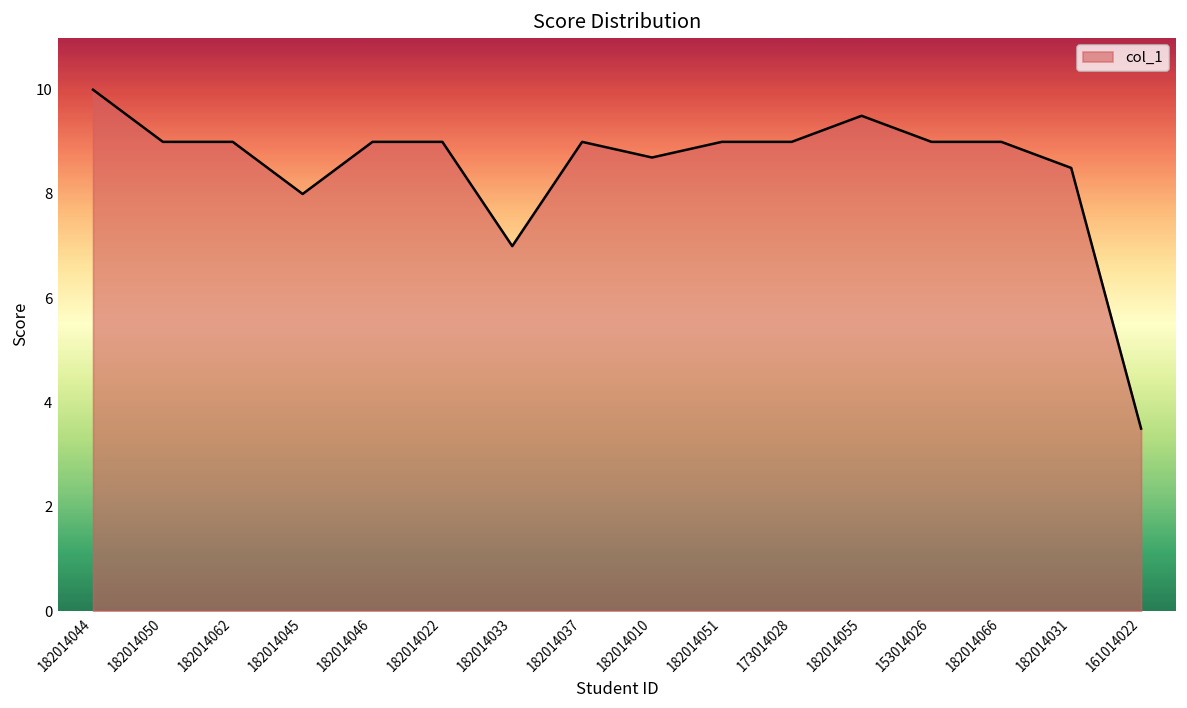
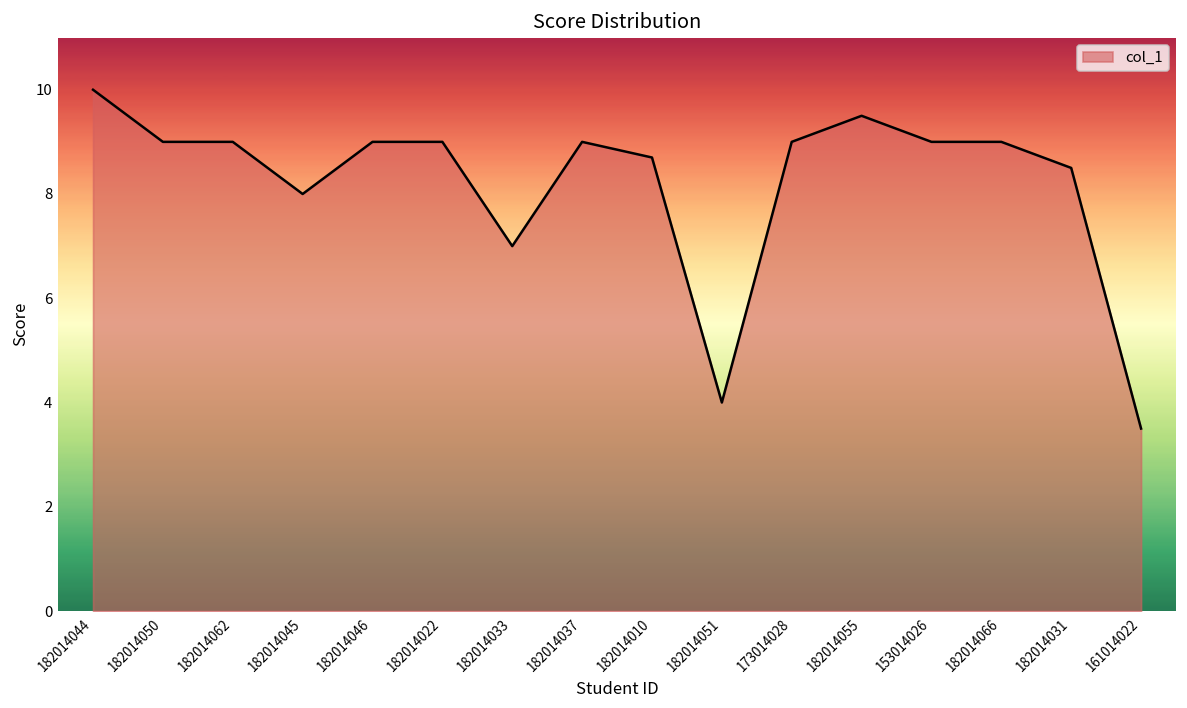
  {
    "182014044": 10,
    "182014050": 9,
    "182014062": 9,
    "182014045": 8,
    "182014046": 9,
    "182014022": 9,
    "182014033": 7,
    "182014037": 9,
    "182014010": 8.7,
-   "182014051": 9,
+   "182014051": 4,
    "173014028": 9,
    "182014055": 9.5,
    "153014026": 9,
    "182014066": 9,
    "182014031": 8.5,
    "161014022": 3.5
  }
